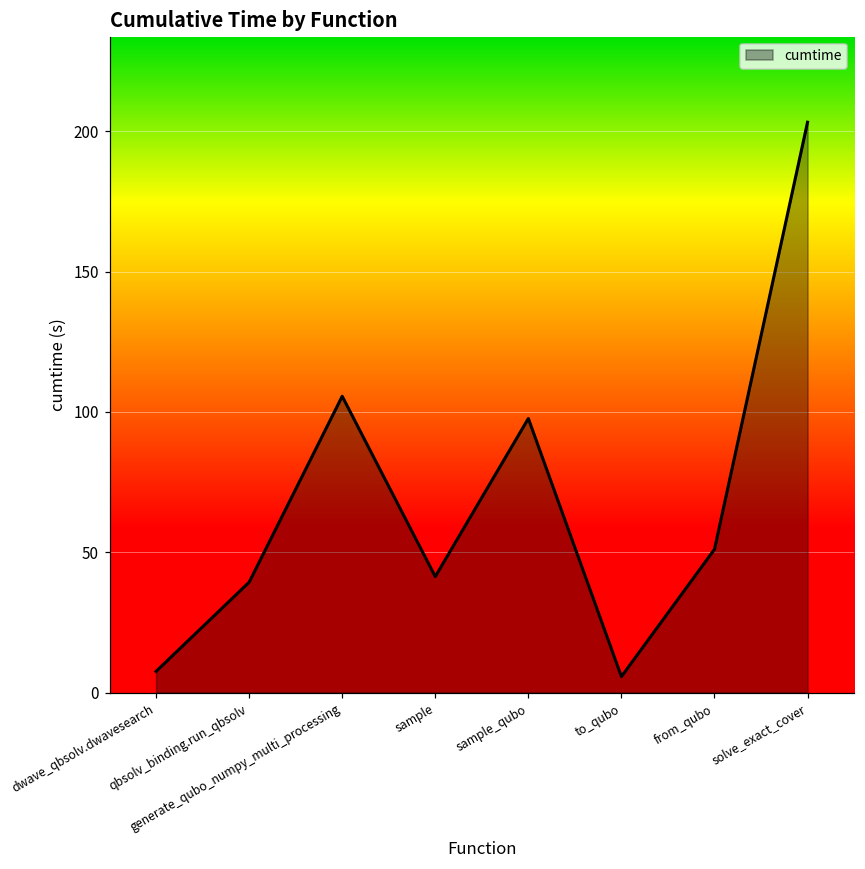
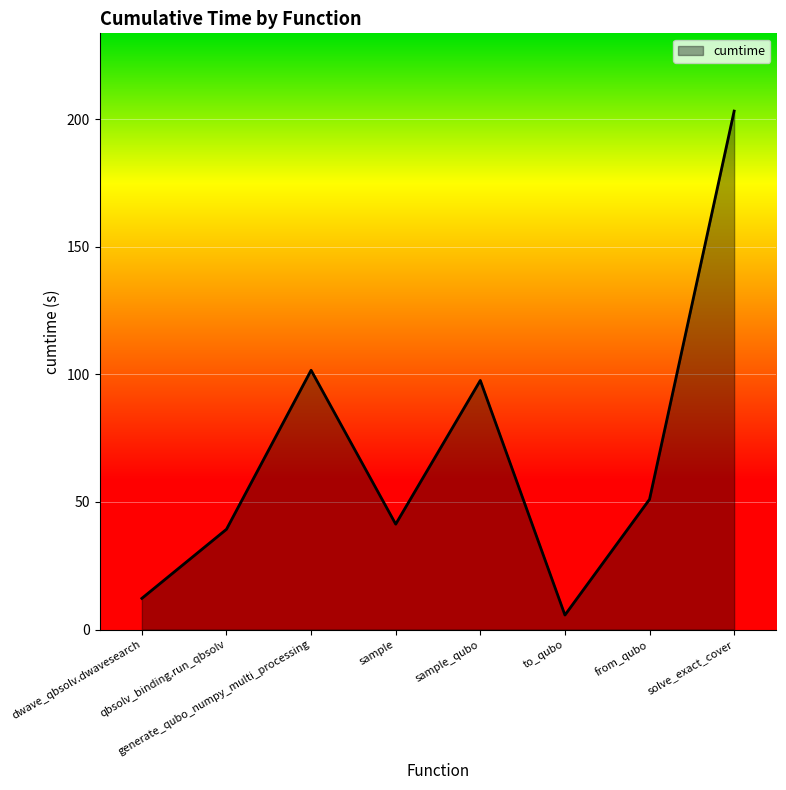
  {
-   "dwave_qbsolv.dwavesearch": 8,
+   "dwave_qbsolv.dwavesearch": 12,
    "qbsolv_binding.run_qbsolv": 39,
-   "generate_qubo_numpy_multi_processing": 106,
+   "generate_qubo_numpy_multi_processing": 102,
    "sample": 41,
    "sample_qubo": 98,
    "to_qubo": 6,
    "from_qubo": 51,
    "solve_exact_cover": 203
  }
